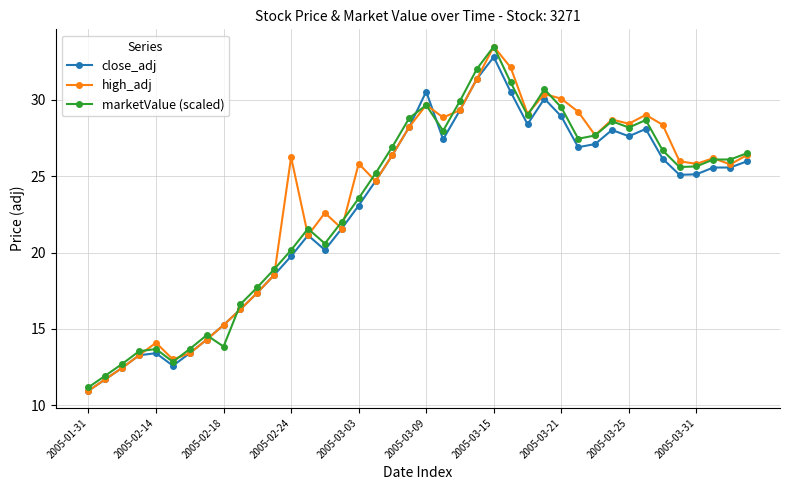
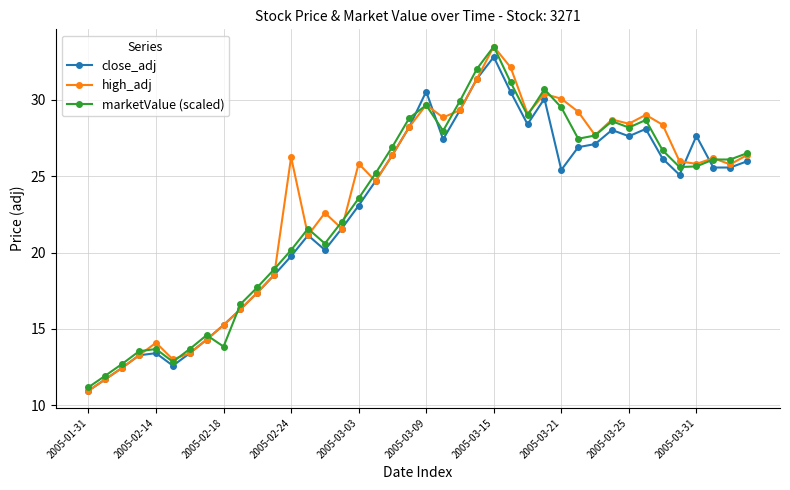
  {
    "close_adj": {
      "2005-02-14": 13.4,
      "2005-02-24": 19.8,
      "2005-03-03": 23.1,
      "2005-03-09": 30.6,
      "2005-03-15": 32.8,
-     "2005-03-21": 28.9,
+     "2005-03-21": 25.4,
      "2005-03-25": 27.6,
-     "2005-03-31": 25.1
+     "2005-03-31": 27.6
    },
    "high_adj": {
      "2005-02-14": 14.1,
      "2005-02-24": 26.3,
      "2005-03-03": 25.8,
      "2005-03-21": 30.1,
      "2005-03-25": 28.4
    },
    "marketValue (scaled)": {
      "2005-01-31": 11.2,
      "2005-02-14": 13.7,
      "2005-02-18": 13.8,
      "2005-02-24": 20.2,
      "2005-03-03": 23.5,
      "2005-03-21": 29.5,
      "2005-03-25": 28.2
    }
  }
